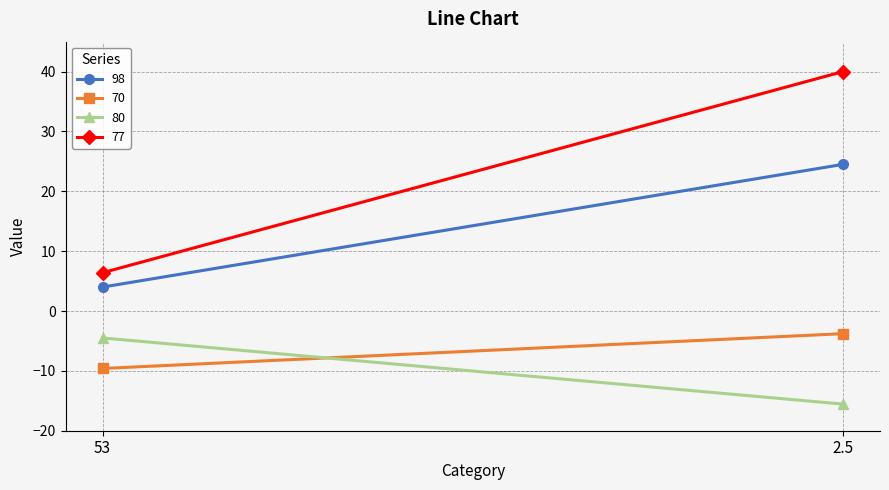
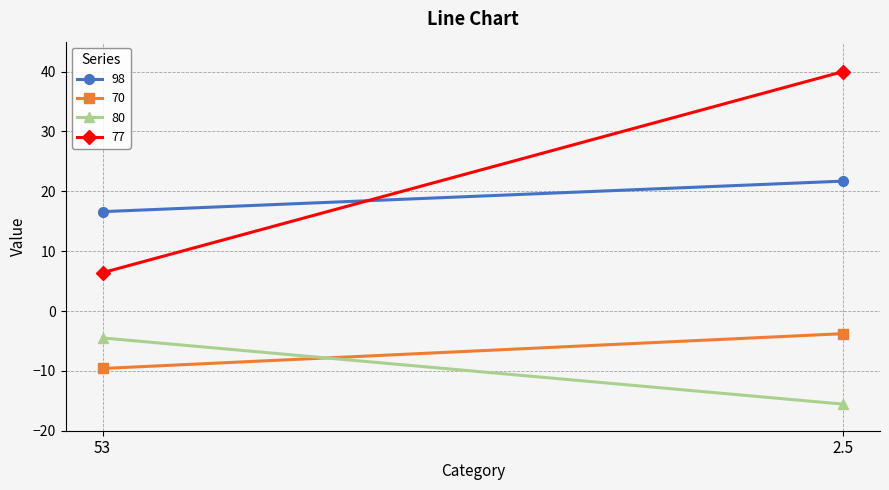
  {
    "98": {
-     "53": 4,
-     "2.5": 25
+     "53": 17,
+     "2.5": 22
    },
    "70": {
      "53": -10,
      "2.5": -4
    },
    "80": {
      "53": -5,
      "2.5": -16
    },
    "77": {
      "53": 6,
      "2.5": 40
    }
  }
